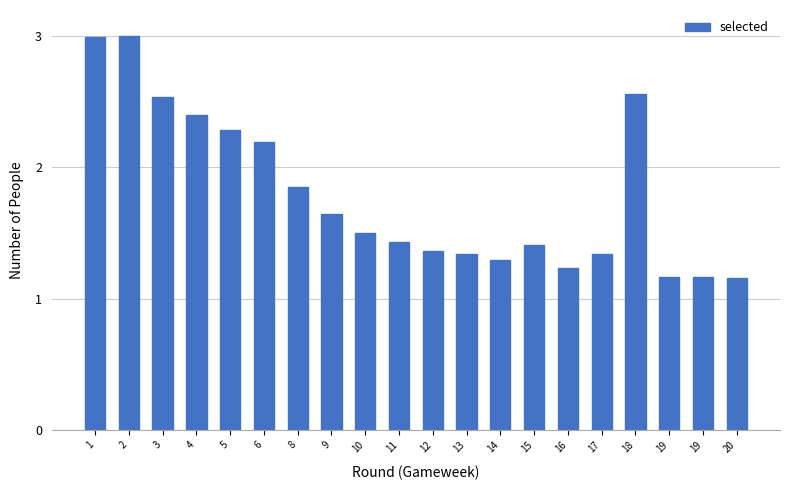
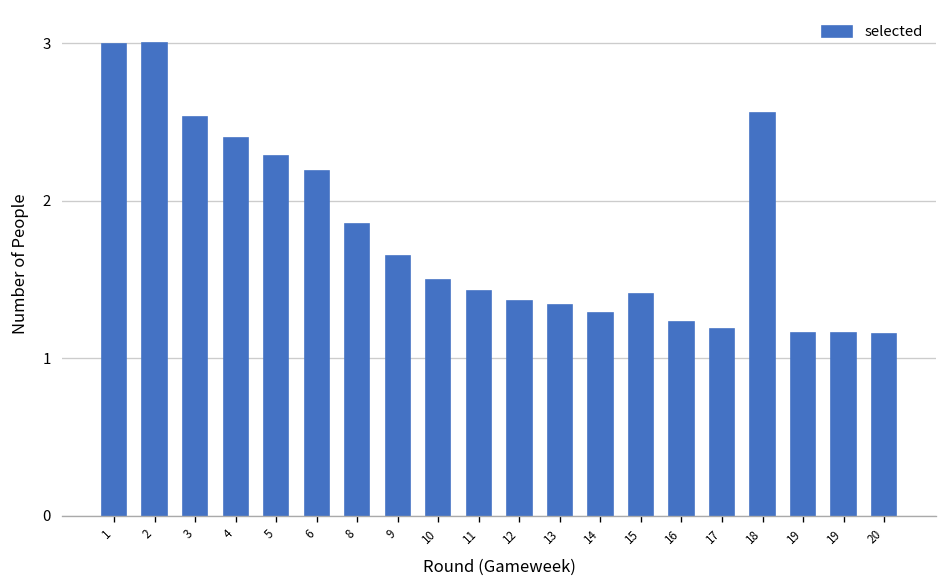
  {
    "1": 3.00,
    "2": 3.00,
    "3": 2.53,
    "4": 2.40,
    "5": 2.29,
    "6": 2.19,
    "8": 1.85,
    "9": 1.65,
    "10": 1.50,
    "11": 1.43,
    "12": 1.36,
    "13": 1.34,
    "14": 1.29,
    "15": 1.41,
    "16": 1.23,
-   "17": 1.34,
+   "17": 1.19,
    "18": 2.56,
    "20": 1.15
  }
